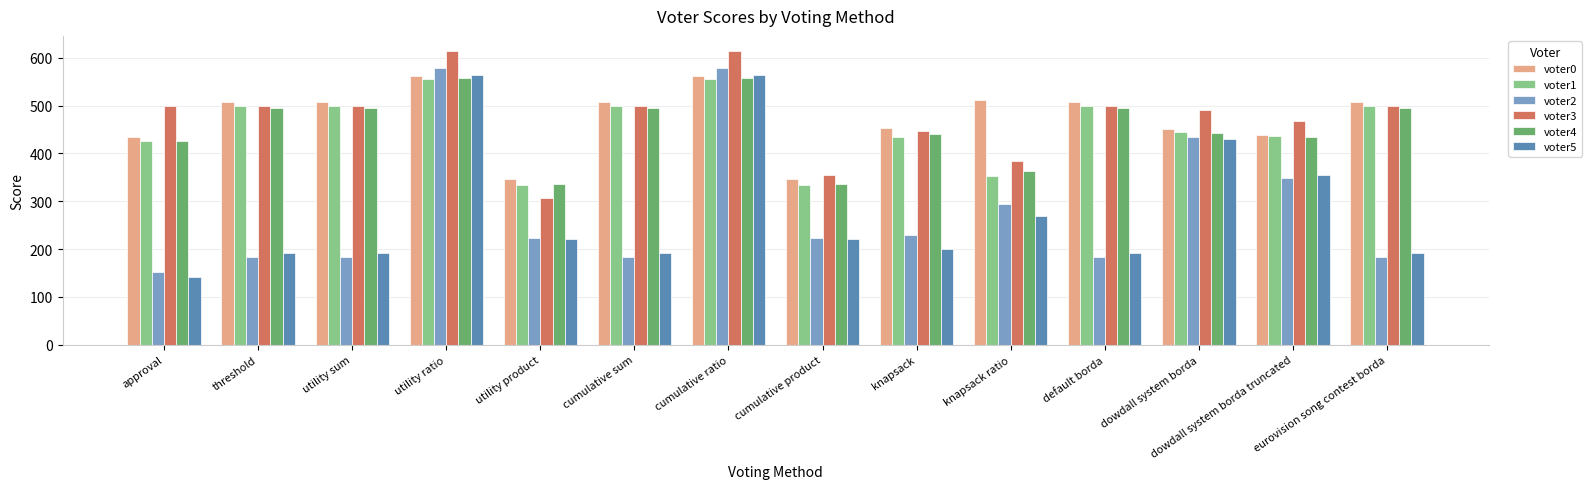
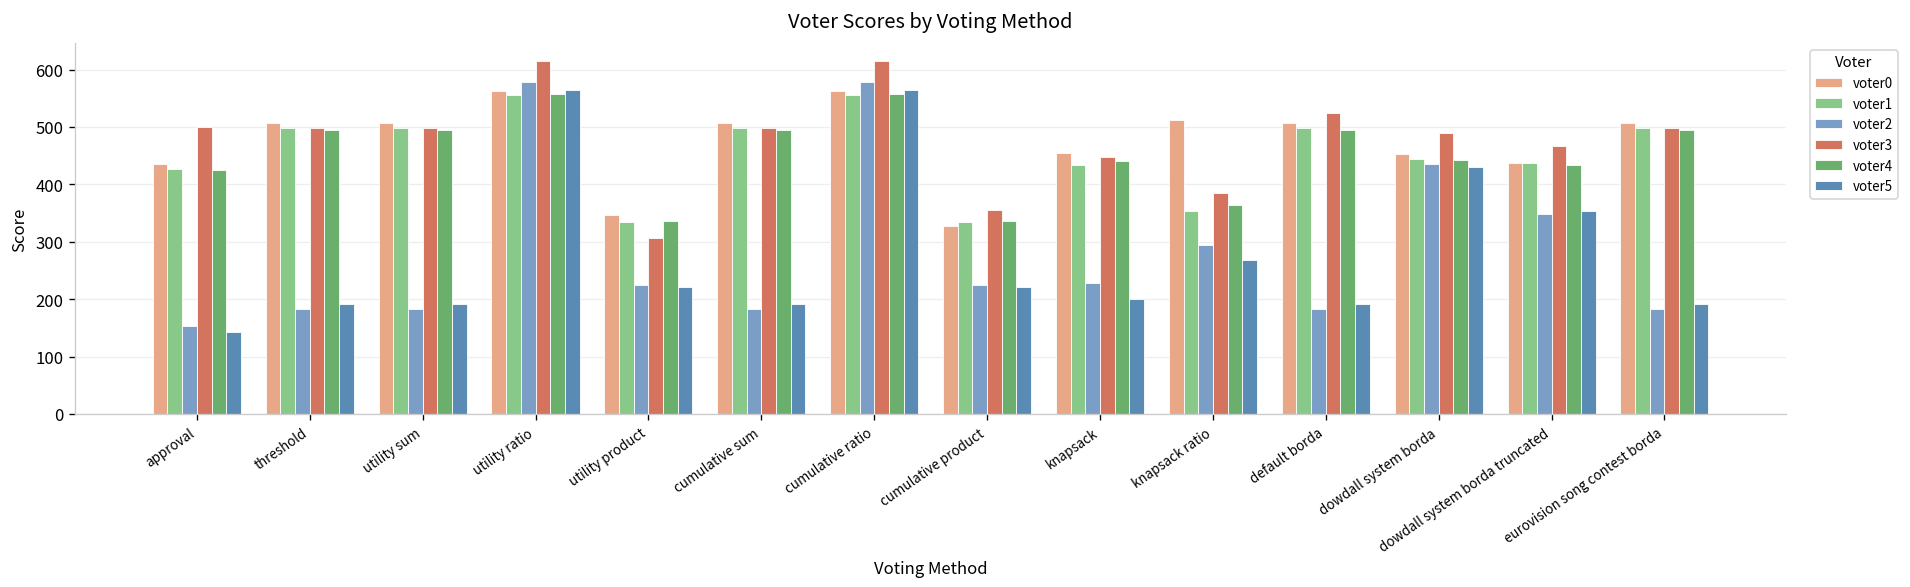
  {
    "voter0": {
      "approval": 440,
      "threshold": 510,
      "utility sum": 510,
      "utility ratio": 560,
      "utility product": 350,
      "cumulative sum": 510,
      "cumulative ratio": 560,
-     "cumulative product": 350,
+     "cumulative product": 330,
      "knapsack": 450,
      "knapsack ratio": 510,
      "default borda": 510,
      "dowdall system borda": 450,
      "dowdall system borda truncated": 440,
      "eurovision song contest borda": 510
    },
    "voter3": {
      "approval": 500,
      "threshold": 500,
      "utility sum": 500,
      "utility ratio": 620,
      "utility product": 310,
      "cumulative sum": 500,
      "cumulative ratio": 620,
      "cumulative product": 360,
      "knapsack": 450,
      "knapsack ratio": 390,
-     "default borda": 500,
+     "default borda": 520,
      "dowdall system borda": 490,
      "dowdall system borda truncated": 470,
      "eurovision song contest borda": 500
    }
  }
